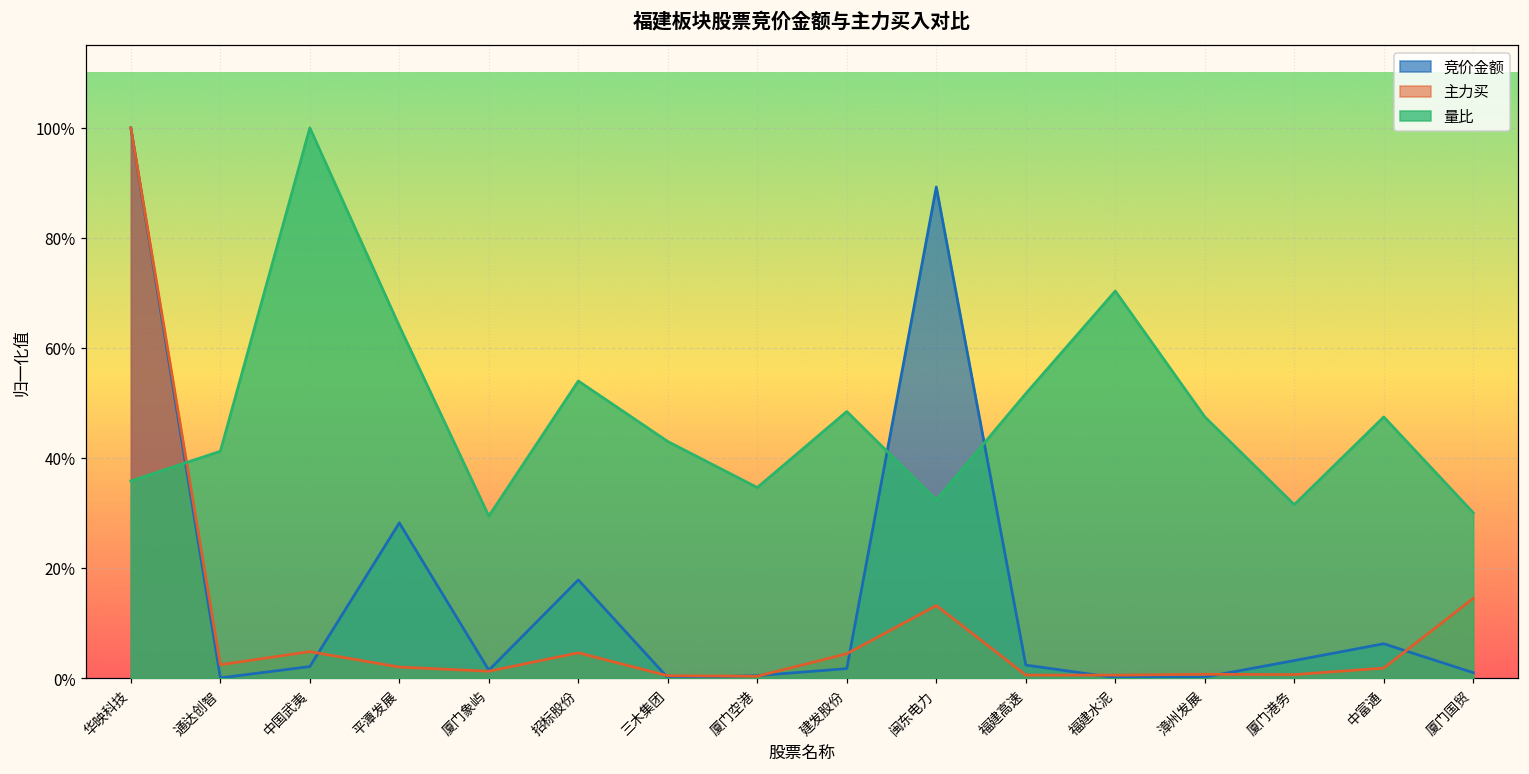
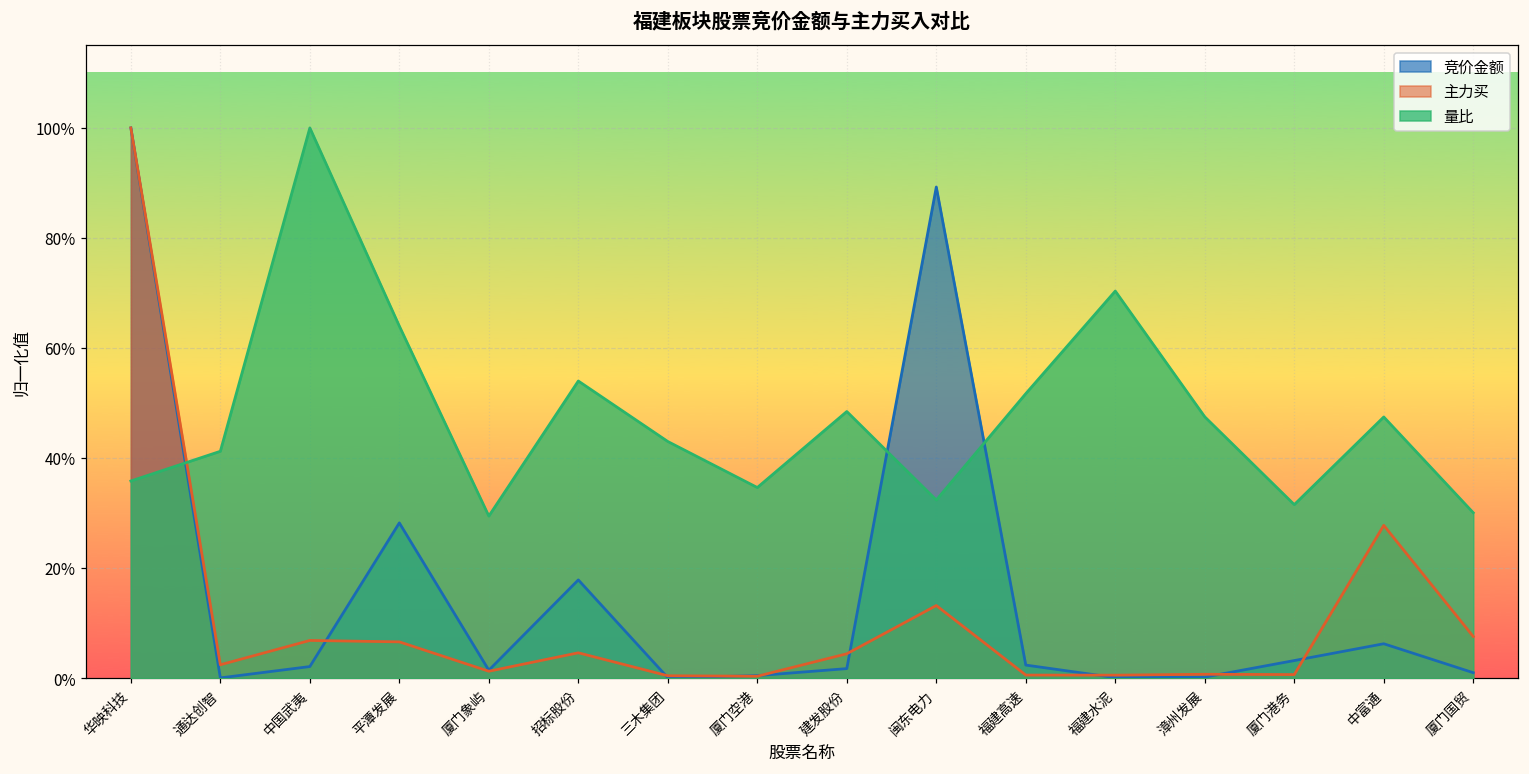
  {
    "竞价金额": {
      "通达创智": "0%",
      "中国武夷": "2%",
      "平潭发展": "28%",
      "招标股份": "18%",
      "建发股份": "2%",
      "闽东电力": "89%",
      "福建高速": "2%",
      "漳州发展": "0%",
      "厦门港务": "3%",
      "中富通": "6%",
      "厦门国贸": "1%"
    },
    "主力买": {
      "通达创智": "2%",
-     "中国武夷": "5%",
-     "平潭发展": "2%",
+     "中国武夷": "7%",
+     "平潭发展": "7%",
      "招标股份": "5%",
      "建发股份": "4%",
      "闽东电力": "13%",
      "福建高速": "1%",
      "漳州发展": "1%",
      "厦门港务": "1%",
-     "中富通": "2%",
-     "厦门国贸": "15%"
+     "中富通": "28%",
+     "厦门国贸": "8%"
    },
    "量比": {
      "华映科技": "36%",
      "通达创智": "41%",
      "中国武夷": "100%",
      "平潭发展": "64%",
      "厦门象屿": "29%",
      "招标股份": "54%",
      "三木集团": "43%",
      "厦门空港": "35%",
      "建发股份": "48%",
      "闽东电力": "32%",
      "福建高速": "52%",
      "福建水泥": "70%",
      "漳州发展": "48%",
      "厦门港务": "32%",
      "中富通": "47%",
      "厦门国贸": "30%"
    }
  }
